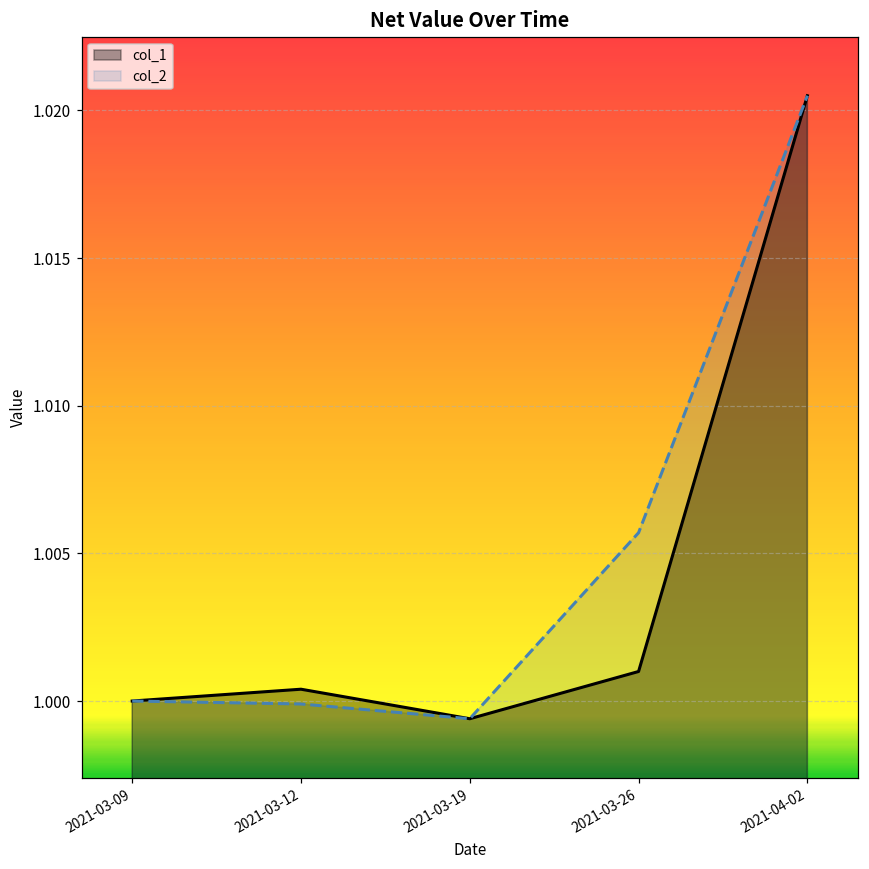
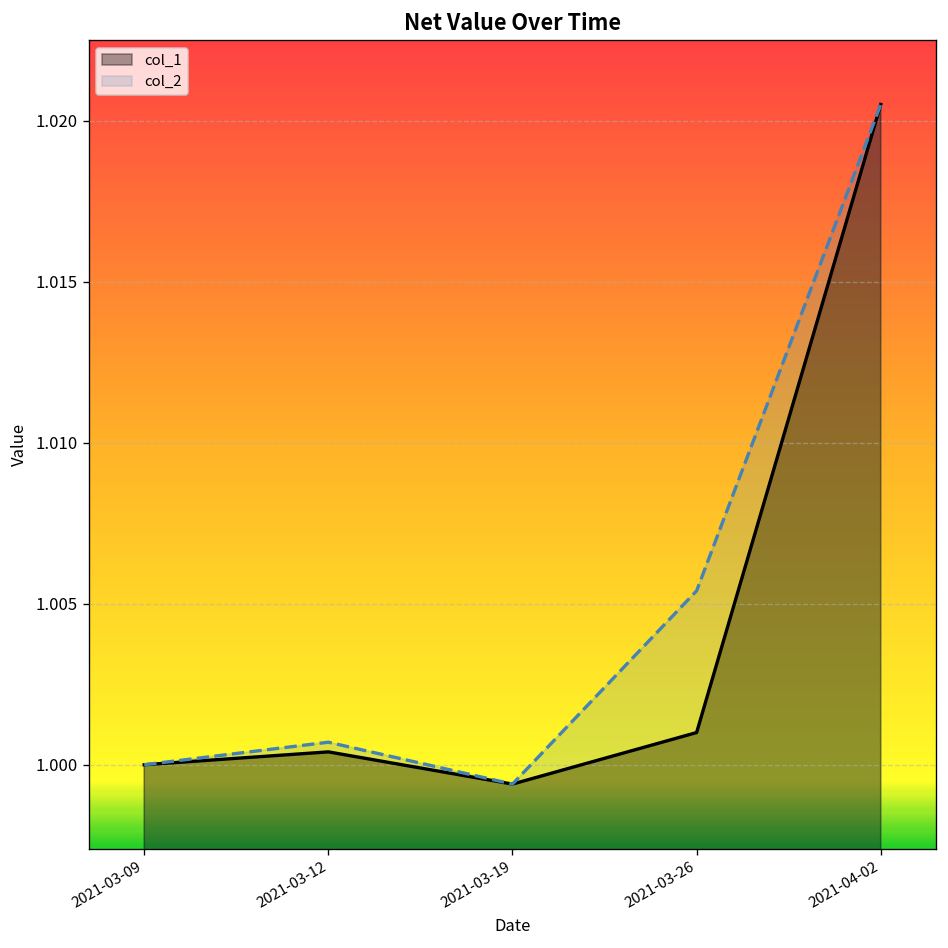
  {
    "col_1": {
      "2021-03-12": 1.0004,
      "2021-03-26": 1.0010
    },
    "col_2": {
-     "2021-03-12": 0.9999,
-     "2021-03-26": 1.0057
+     "2021-03-12": 1.0007,
+     "2021-03-26": 1.0054
    }
  }
